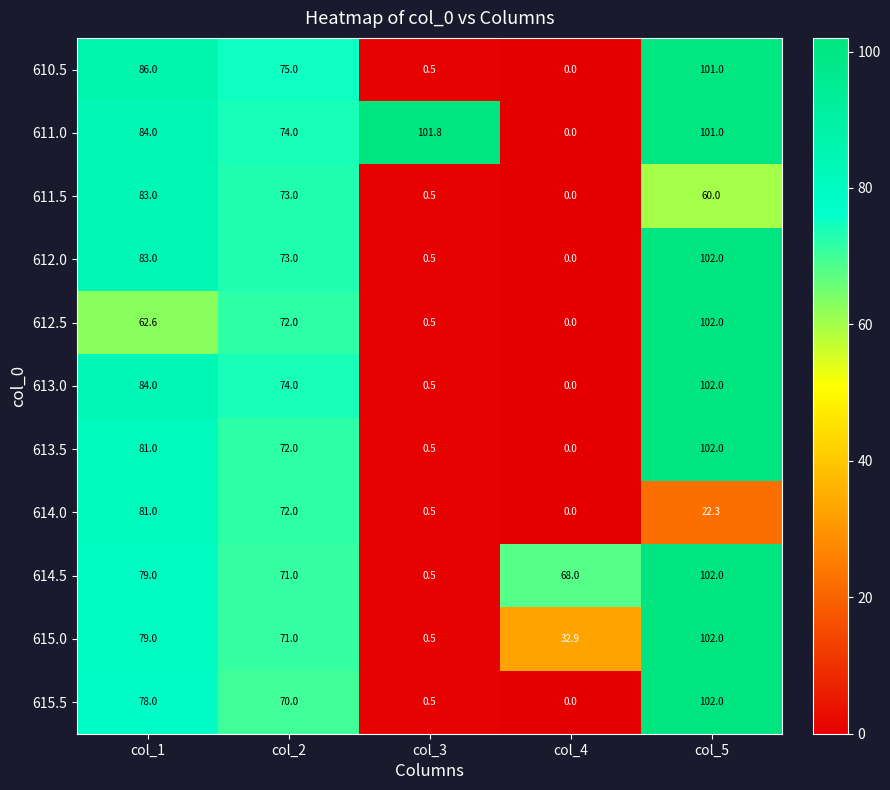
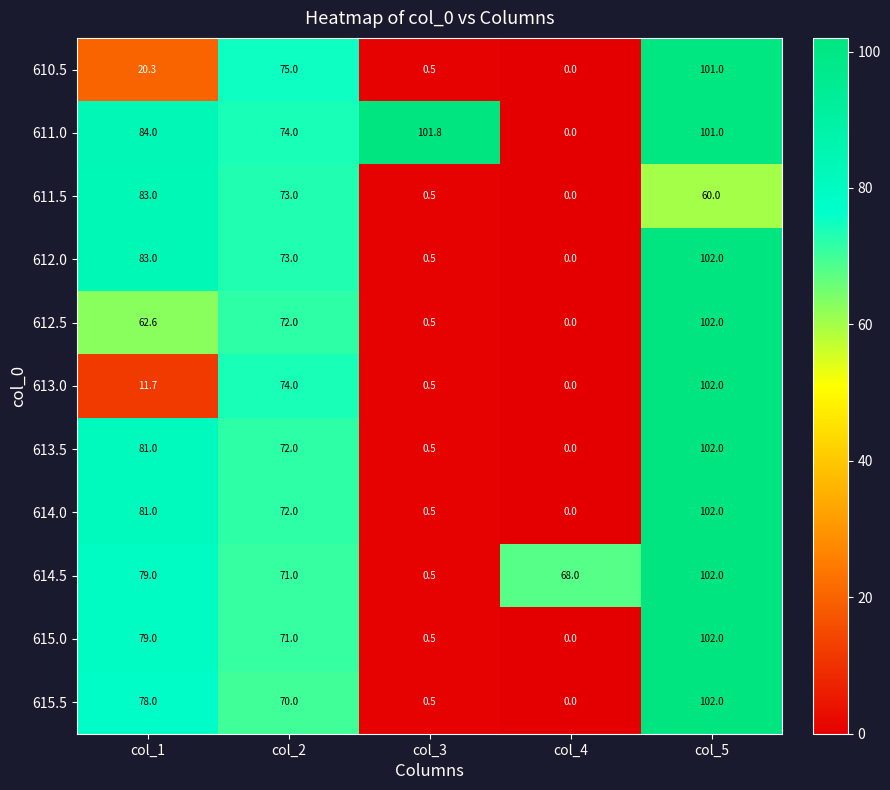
  {
    "610.5": {
-     "col_1": 86.0,
+     "col_1": 20.3,
      "col_2": 75.0,
      "col_3": 0.5,
      "col_4": 0.0,
      "col_5": 101.0
    },
    "611.0": {
      "col_1": 84.0,
      "col_2": 74.0,
      "col_3": 101.8,
      "col_4": 0.0,
      "col_5": 101.0
    },
    "611.5": {
      "col_1": 83.0,
      "col_2": 73.0,
      "col_3": 0.5,
      "col_4": 0.0,
      "col_5": 60.0
    },
    "612.0": {
      "col_1": 83.0,
      "col_2": 73.0,
      "col_3": 0.5,
      "col_4": 0.0,
      "col_5": 102.0
    },
    "612.5": {
      "col_1": 62.6,
      "col_2": 72.0,
      "col_3": 0.5,
      "col_4": 0.0,
      "col_5": 102.0
    },
    "613.0": {
-     "col_1": 84.0,
+     "col_1": 11.7,
      "col_2": 74.0,
      "col_3": 0.5,
      "col_4": 0.0,
      "col_5": 102.0
    },
    "613.5": {
      "col_1": 81.0,
      "col_2": 72.0,
      "col_3": 0.5,
      "col_4": 0.0,
      "col_5": 102.0
    },
    "614.0": {
      "col_1": 81.0,
      "col_2": 72.0,
      "col_3": 0.5,
      "col_4": 0.0,
-     "col_5": 22.3
+     "col_5": 102.0
    },
    "614.5": {
      "col_1": 79.0,
      "col_2": 71.0,
      "col_3": 0.5,
      "col_4": 68.0,
      "col_5": 102.0
    },
    "615.0": {
      "col_1": 79.0,
      "col_2": 71.0,
      "col_3": 0.5,
-     "col_4": 32.9,
+     "col_4": 0.0,
      "col_5": 102.0
    },
    "615.5": {
      "col_1": 78.0,
      "col_2": 70.0,
      "col_3": 0.5,
      "col_4": 0.0,
      "col_5": 102.0
    }
  }
